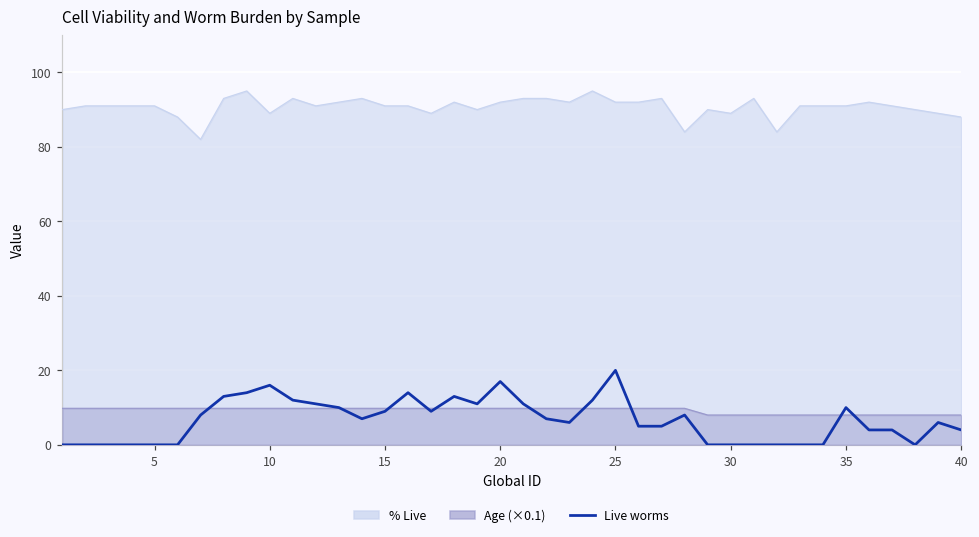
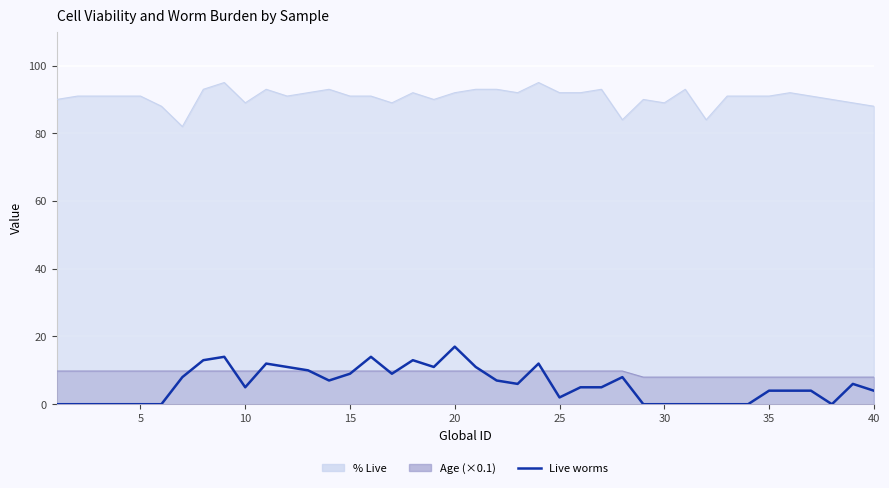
  {
    "Live worms": {
      "5": 0,
-     "10": 16,
+     "10": 5,
      "15": 9,
      "20": 17,
-     "25": 20,
+     "25": 2,
      "30": 0,
-     "35": 10,
+     "35": 4,
      "40": 4
    }
  }
